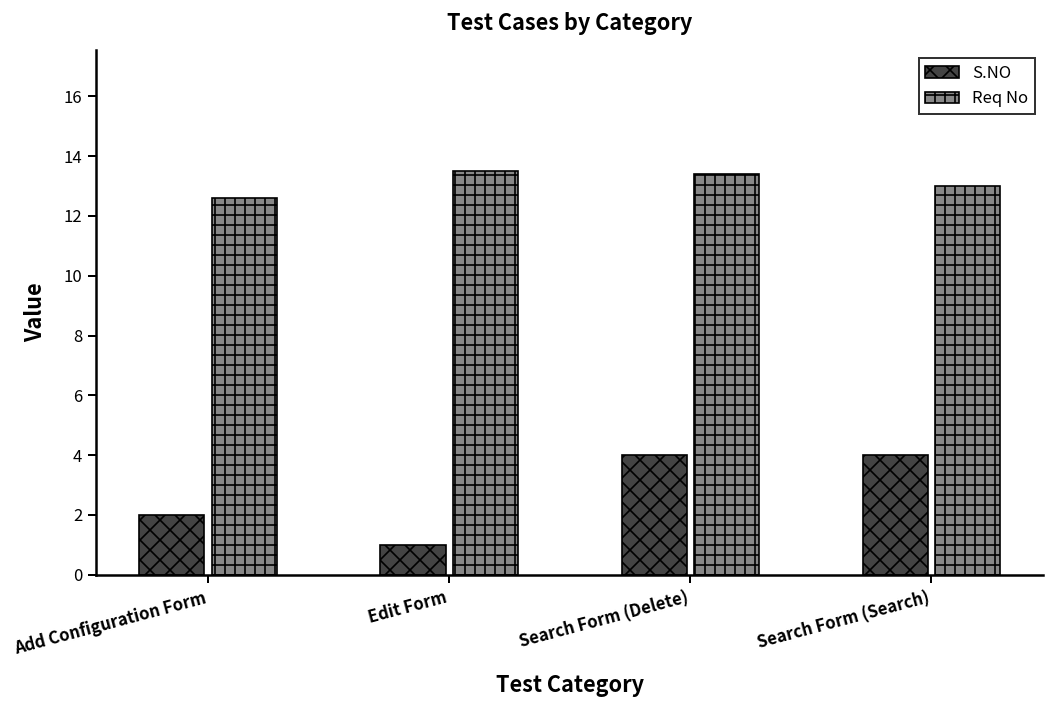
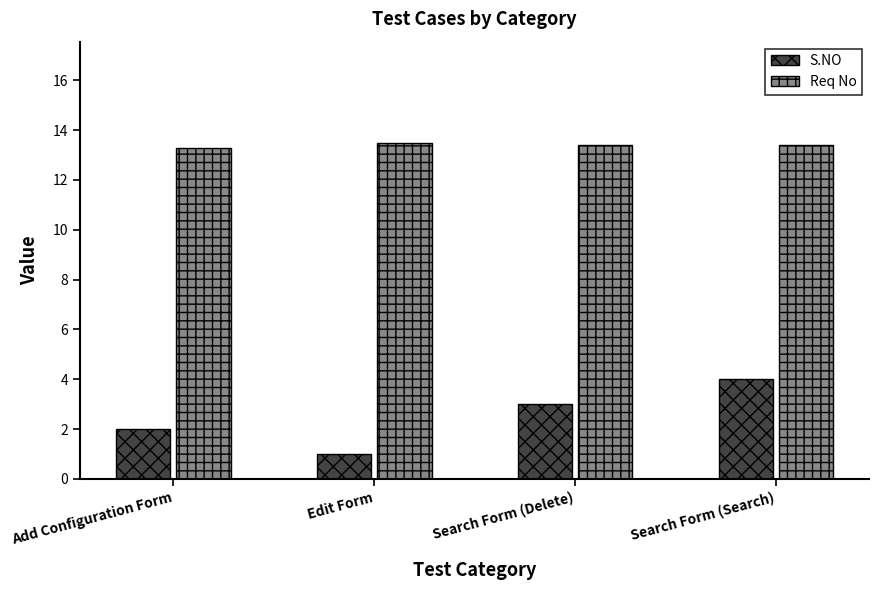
  {
    "S.NO": {
      "Add Configuration Form": 2,
      "Edit Form": 1,
-     "Search Form (Delete)": 4,
+     "Search Form (Delete)": 3,
      "Search Form (Search)": 4
    },
    "Req No": {
-     "Add Configuration Form": 12.6,
+     "Add Configuration Form": 13.3,
      "Edit Form": 13.5,
      "Search Form (Delete)": 13.4,
-     "Search Form (Search)": 13.0
+     "Search Form (Search)": 13.4
    }
  }
